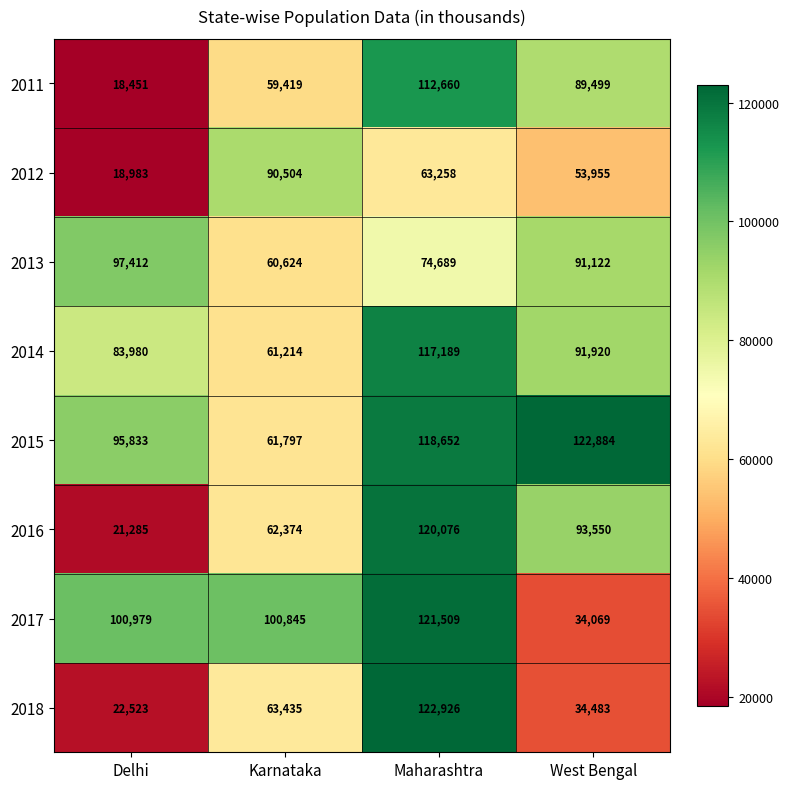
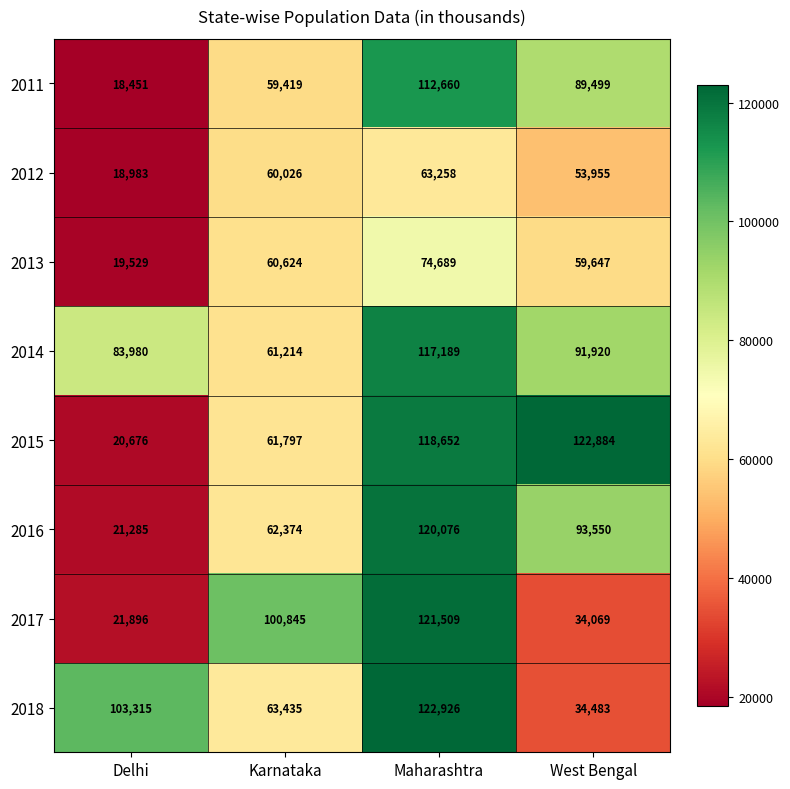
  {
    "2011": {
      "Delhi": "18,451",
      "Karnataka": "59,419",
      "Maharashtra": "112,660",
      "West Bengal": "89,499"
    },
    "2012": {
      "Delhi": "18,983",
-     "Karnataka": "90,504",
+     "Karnataka": "60,026",
      "Maharashtra": "63,258",
      "West Bengal": "53,955"
    },
    "2013": {
-     "Delhi": "97,412",
+     "Delhi": "19,529",
      "Karnataka": "60,624",
      "Maharashtra": "74,689",
-     "West Bengal": "91,122"
+     "West Bengal": "59,647"
    },
    "2014": {
      "Delhi": "83,980",
      "Karnataka": "61,214",
      "Maharashtra": "117,189",
      "West Bengal": "91,920"
    },
    "2015": {
-     "Delhi": "95,833",
+     "Delhi": "20,676",
      "Karnataka": "61,797",
      "Maharashtra": "118,652",
      "West Bengal": "122,884"
    },
    "2016": {
      "Delhi": "21,285",
      "Karnataka": "62,374",
      "Maharashtra": "120,076",
      "West Bengal": "93,550"
    },
    "2017": {
-     "Delhi": "100,979",
+     "Delhi": "21,896",
      "Karnataka": "100,845",
      "Maharashtra": "121,509",
      "West Bengal": "34,069"
    },
    "2018": {
-     "Delhi": "22,523",
+     "Delhi": "103,315",
      "Karnataka": "63,435",
      "Maharashtra": "122,926",
      "West Bengal": "34,483"
    }
  }
